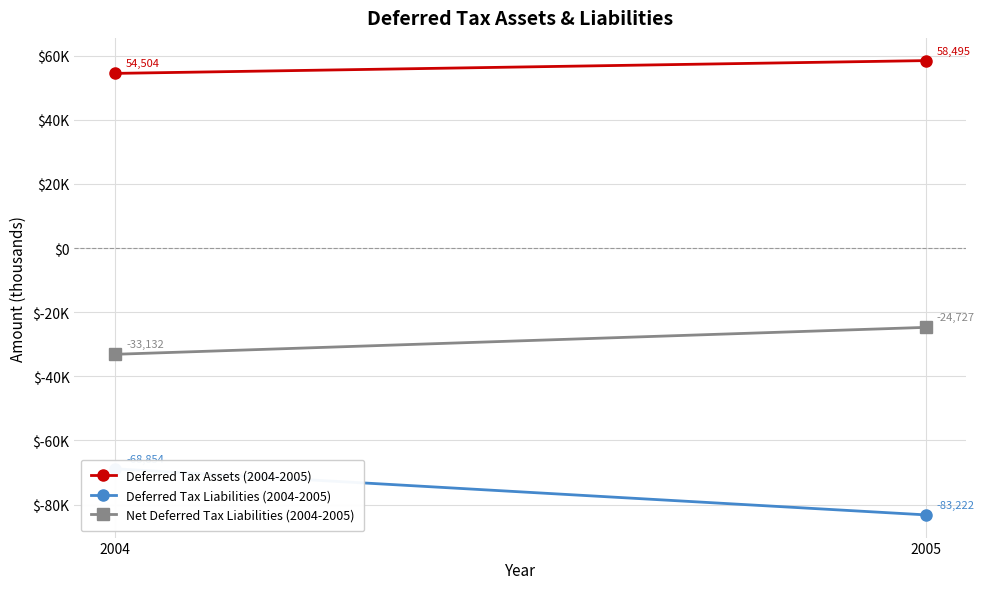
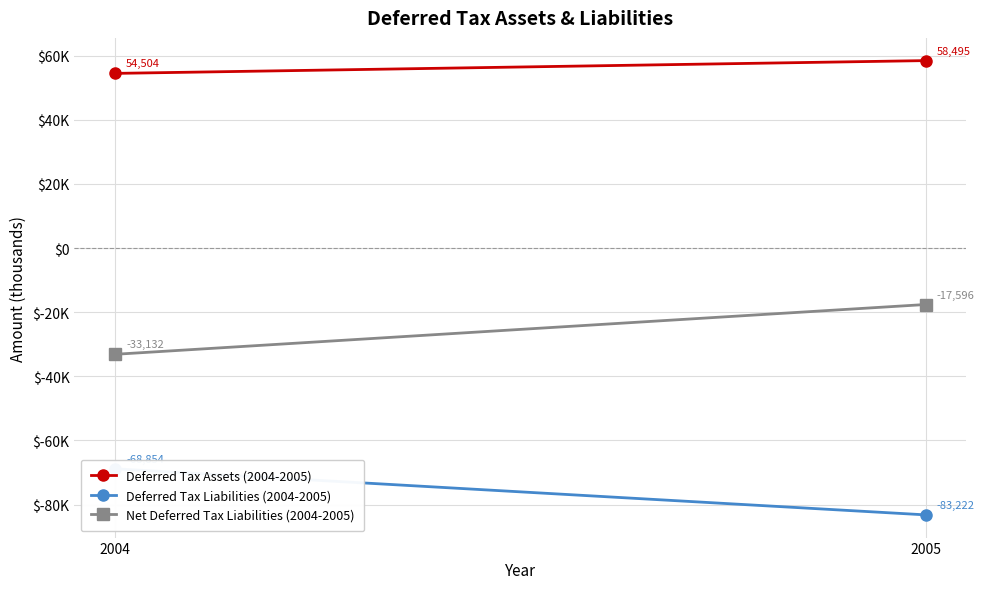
  {
    "Deferred Tax Assets (2004-2005)": {
      "2004": "54,504",
      "2005": "58,495"
    },
    "Deferred Tax Liabilities (2004-2005)": {
      "2005": "-83,222"
    },
    "Net Deferred Tax Liabilities (2004-2005)": {
      "2004": "-33,132",
-     "2005": "-24,727"
+     "2005": "-17,596"
    }
  }
